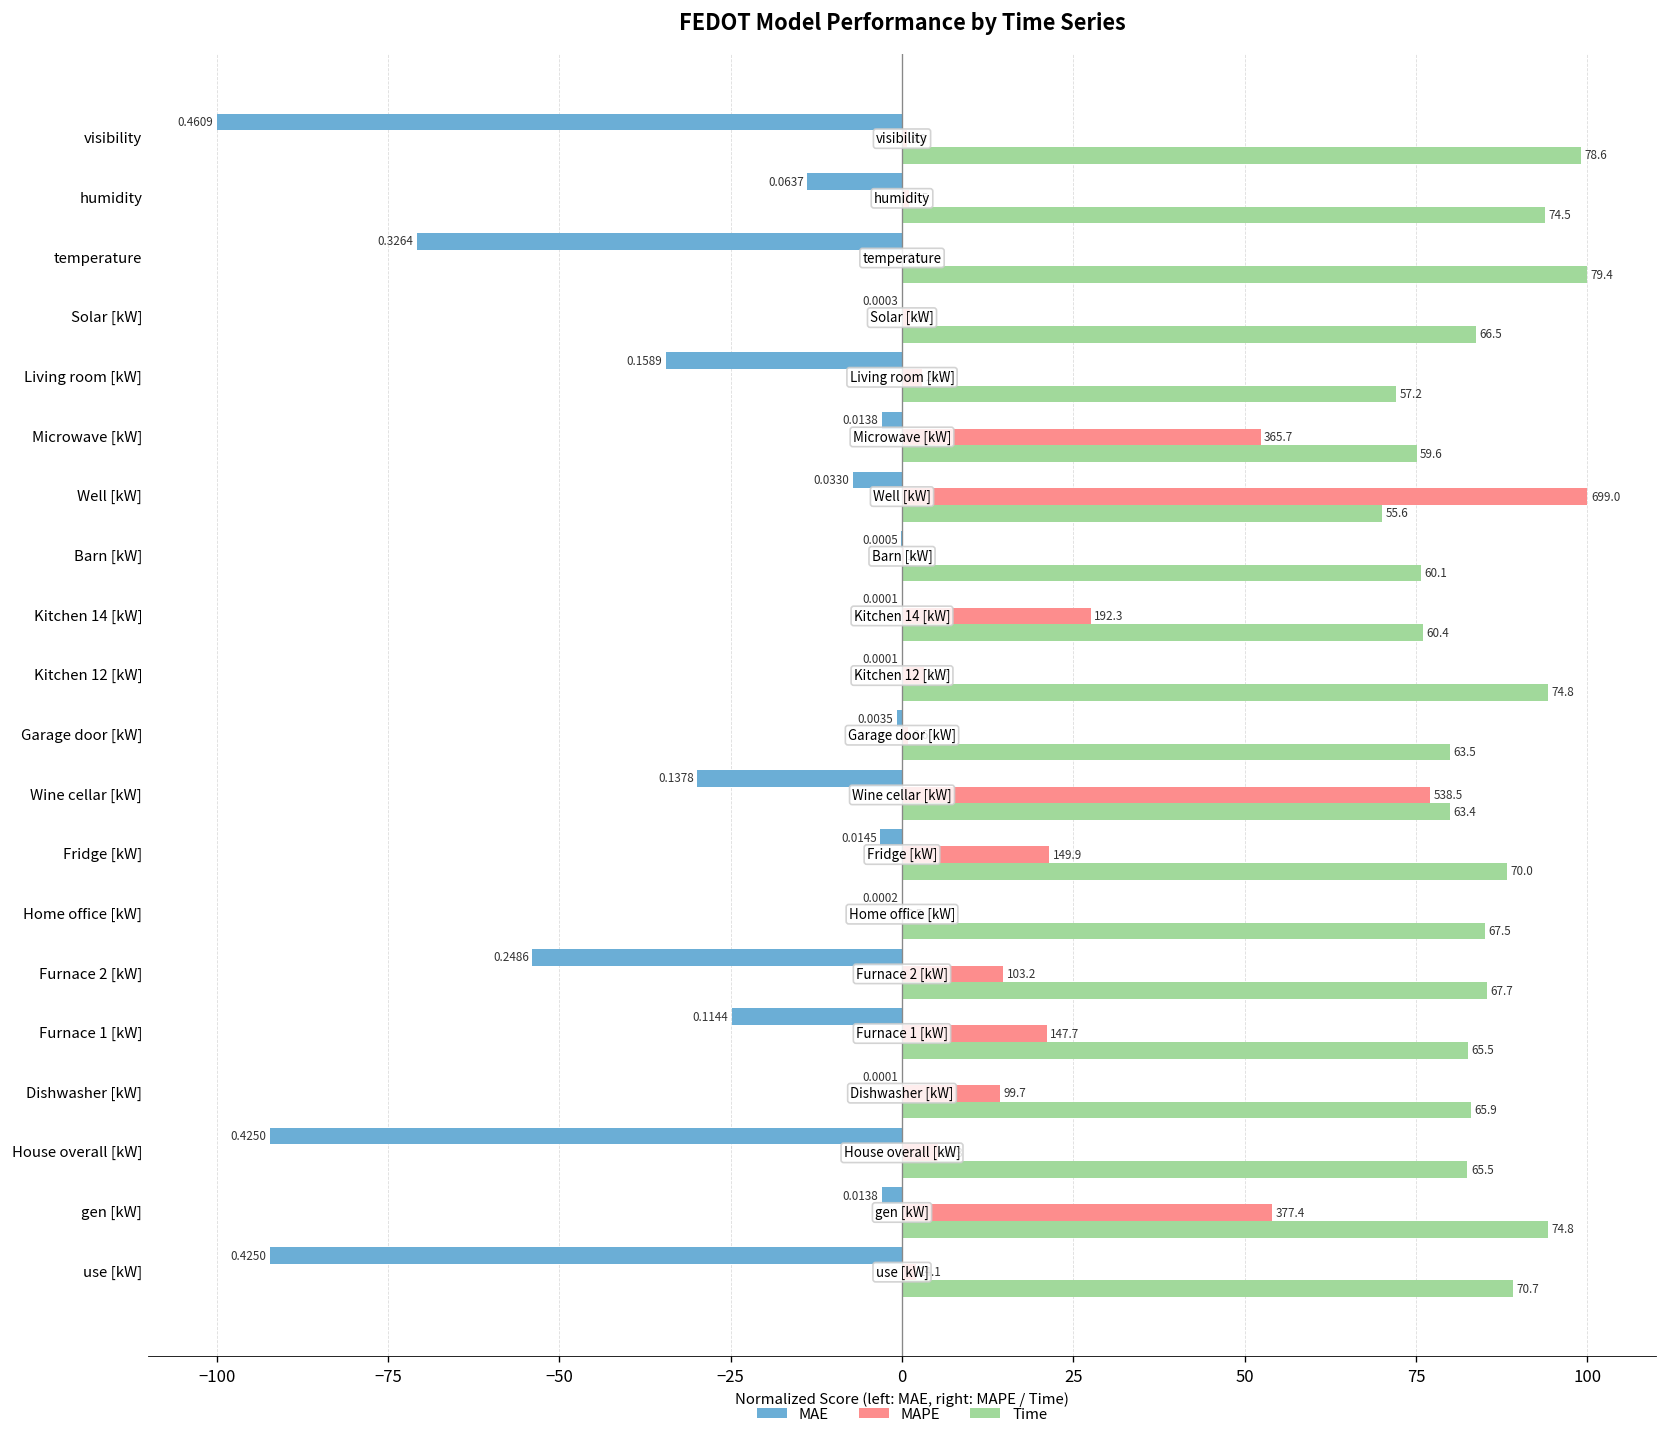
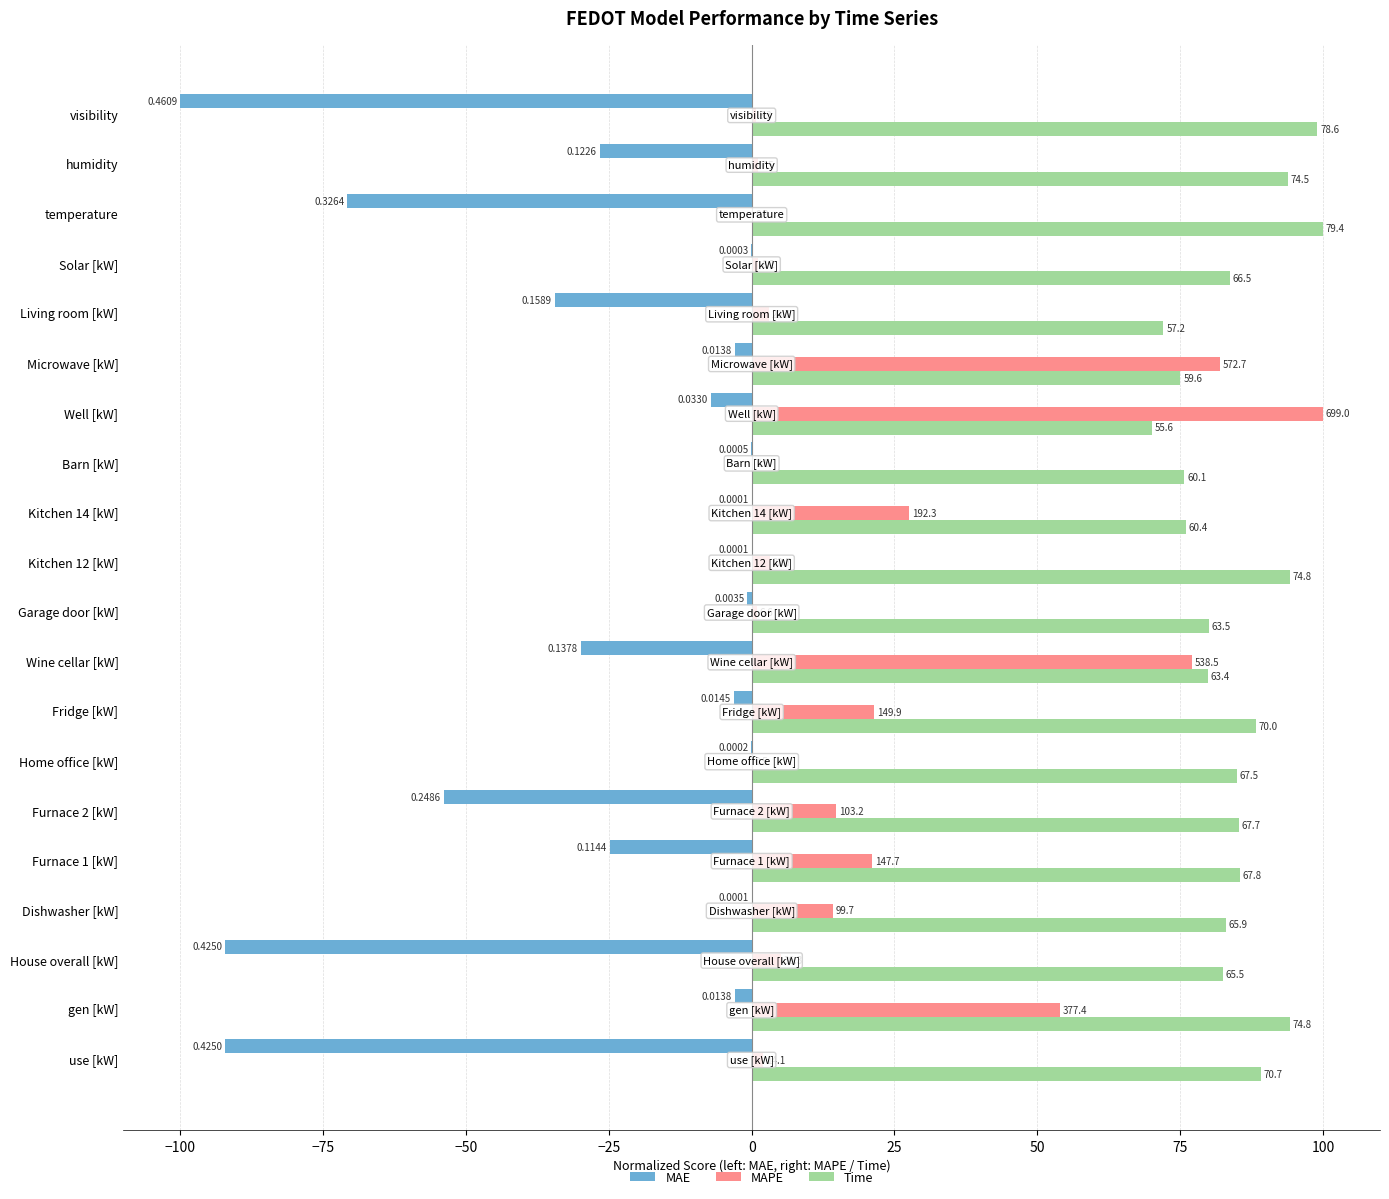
  {
    "MAE": {
-     "humidity": 0.0637
+     "humidity": 0.1226
    },
    "MAPE": {
-     "Microwave [kW]": 365.7
+     "Microwave [kW]": 572.7
    },
    "Time": {
-     "Furnace 1 [kW]": 65.5
+     "Furnace 1 [kW]": 67.8
    }
  }
